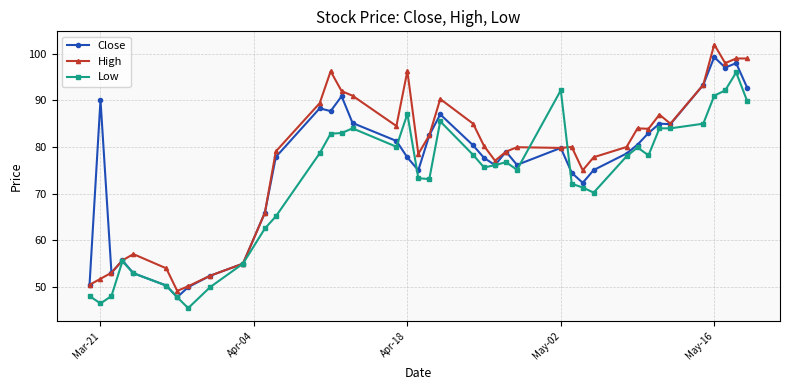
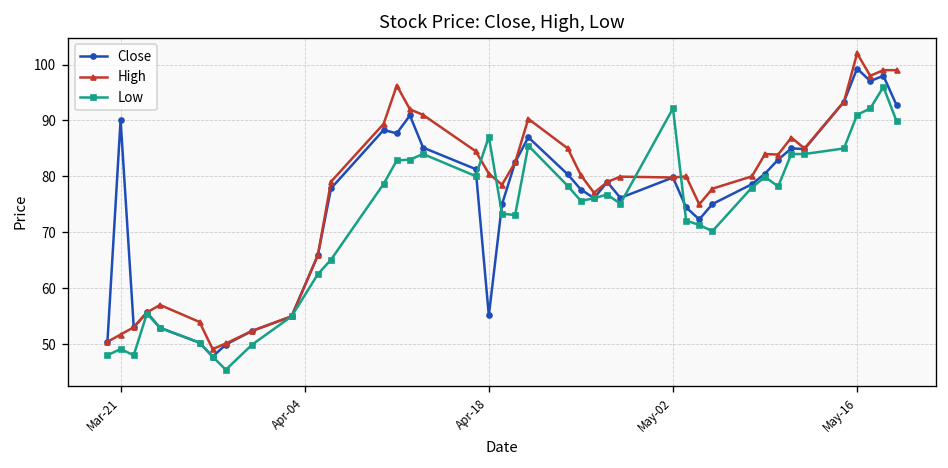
  {
    "Close": {
      "Mar-21": 90,
-     "Apr-18": 78,
+     "Apr-18": 55,
      "May-16": 99
    },
    "High": {
      "Mar-21": 52,
-     "Apr-18": 96,
+     "Apr-18": 81,
      "May-16": 102
    },
    "Low": {
-     "Mar-21": 46,
+     "Mar-21": 49,
      "Apr-18": 87,
      "May-02": 92,
      "May-16": 91
    }
  }
